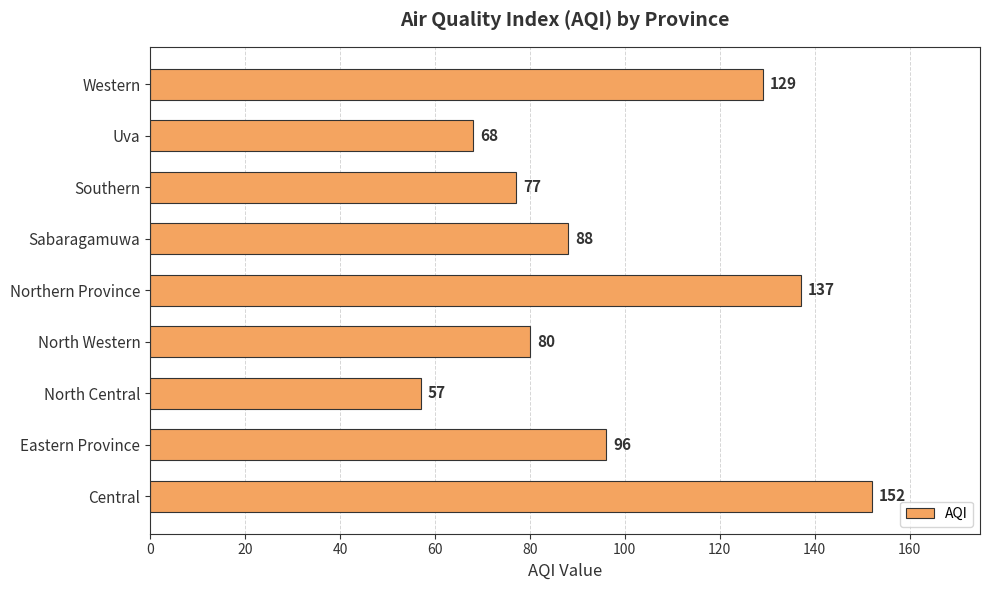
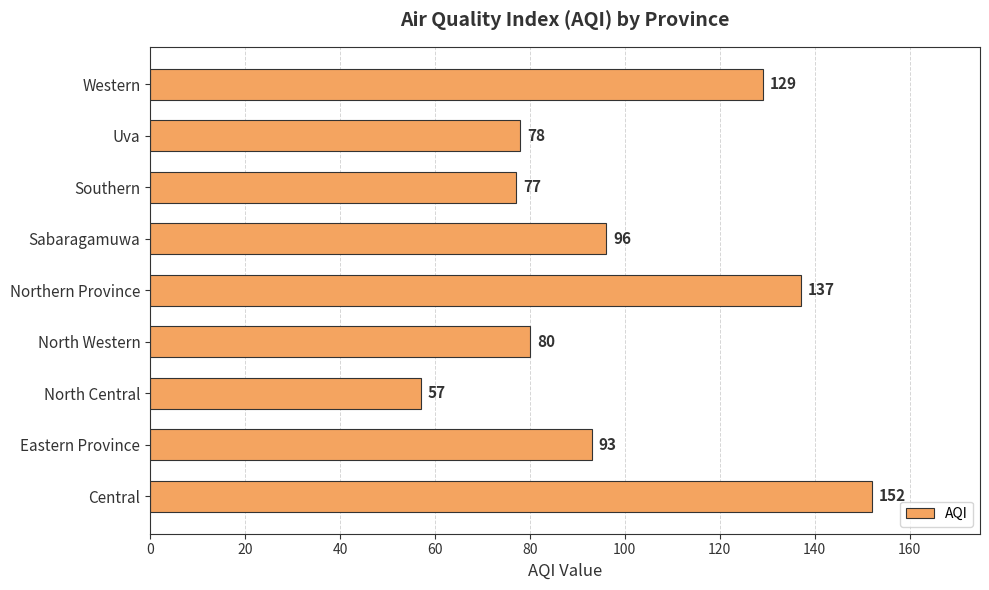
  {
    "Western": 129,
-   "Uva": 68,
+   "Uva": 78,
    "Southern": 77,
-   "Sabaragamuwa": 88,
+   "Sabaragamuwa": 96,
    "Northern Province": 137,
    "North Western": 80,
    "North Central": 57,
-   "Eastern Province": 96
+   "Eastern Province": 93
  }
